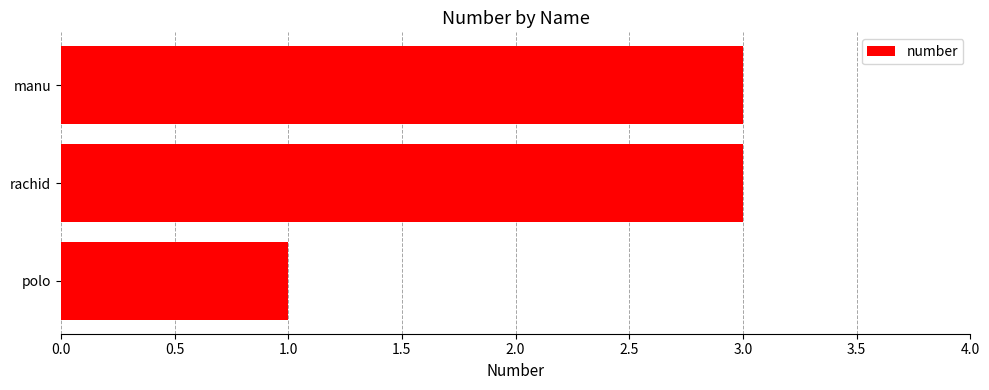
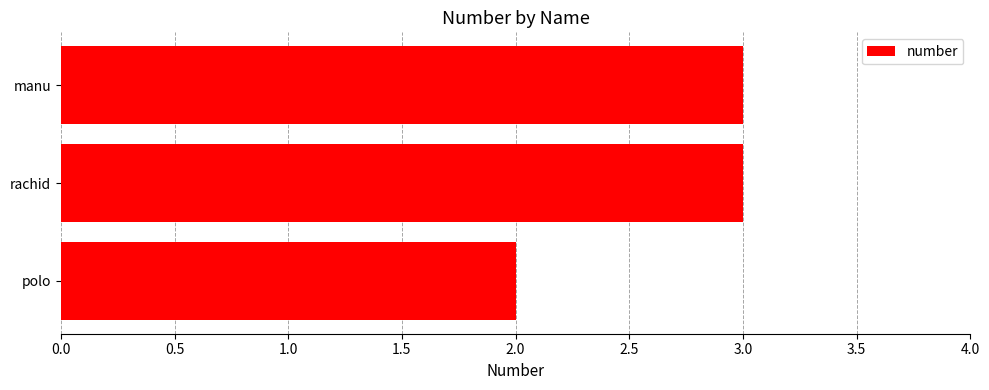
  {
    "manu": 3,
    "rachid": 3,
-   "polo": 1
+   "polo": 2
  }
